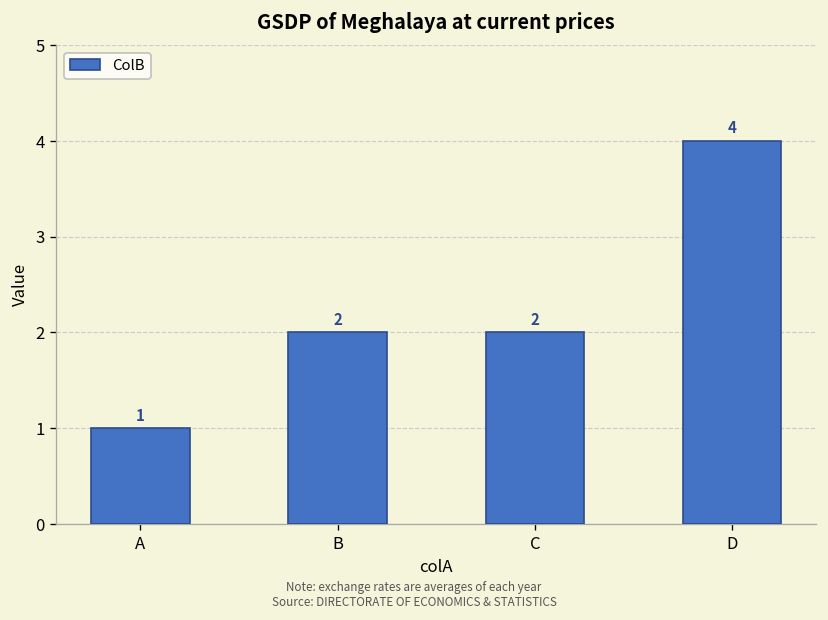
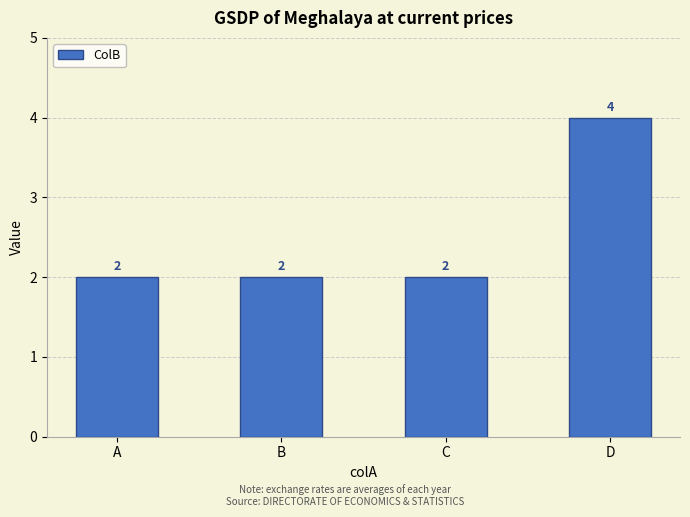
  {
-   "A": 1,
+   "A": 2,
    "B": 2,
    "C": 2,
    "D": 4
  }
